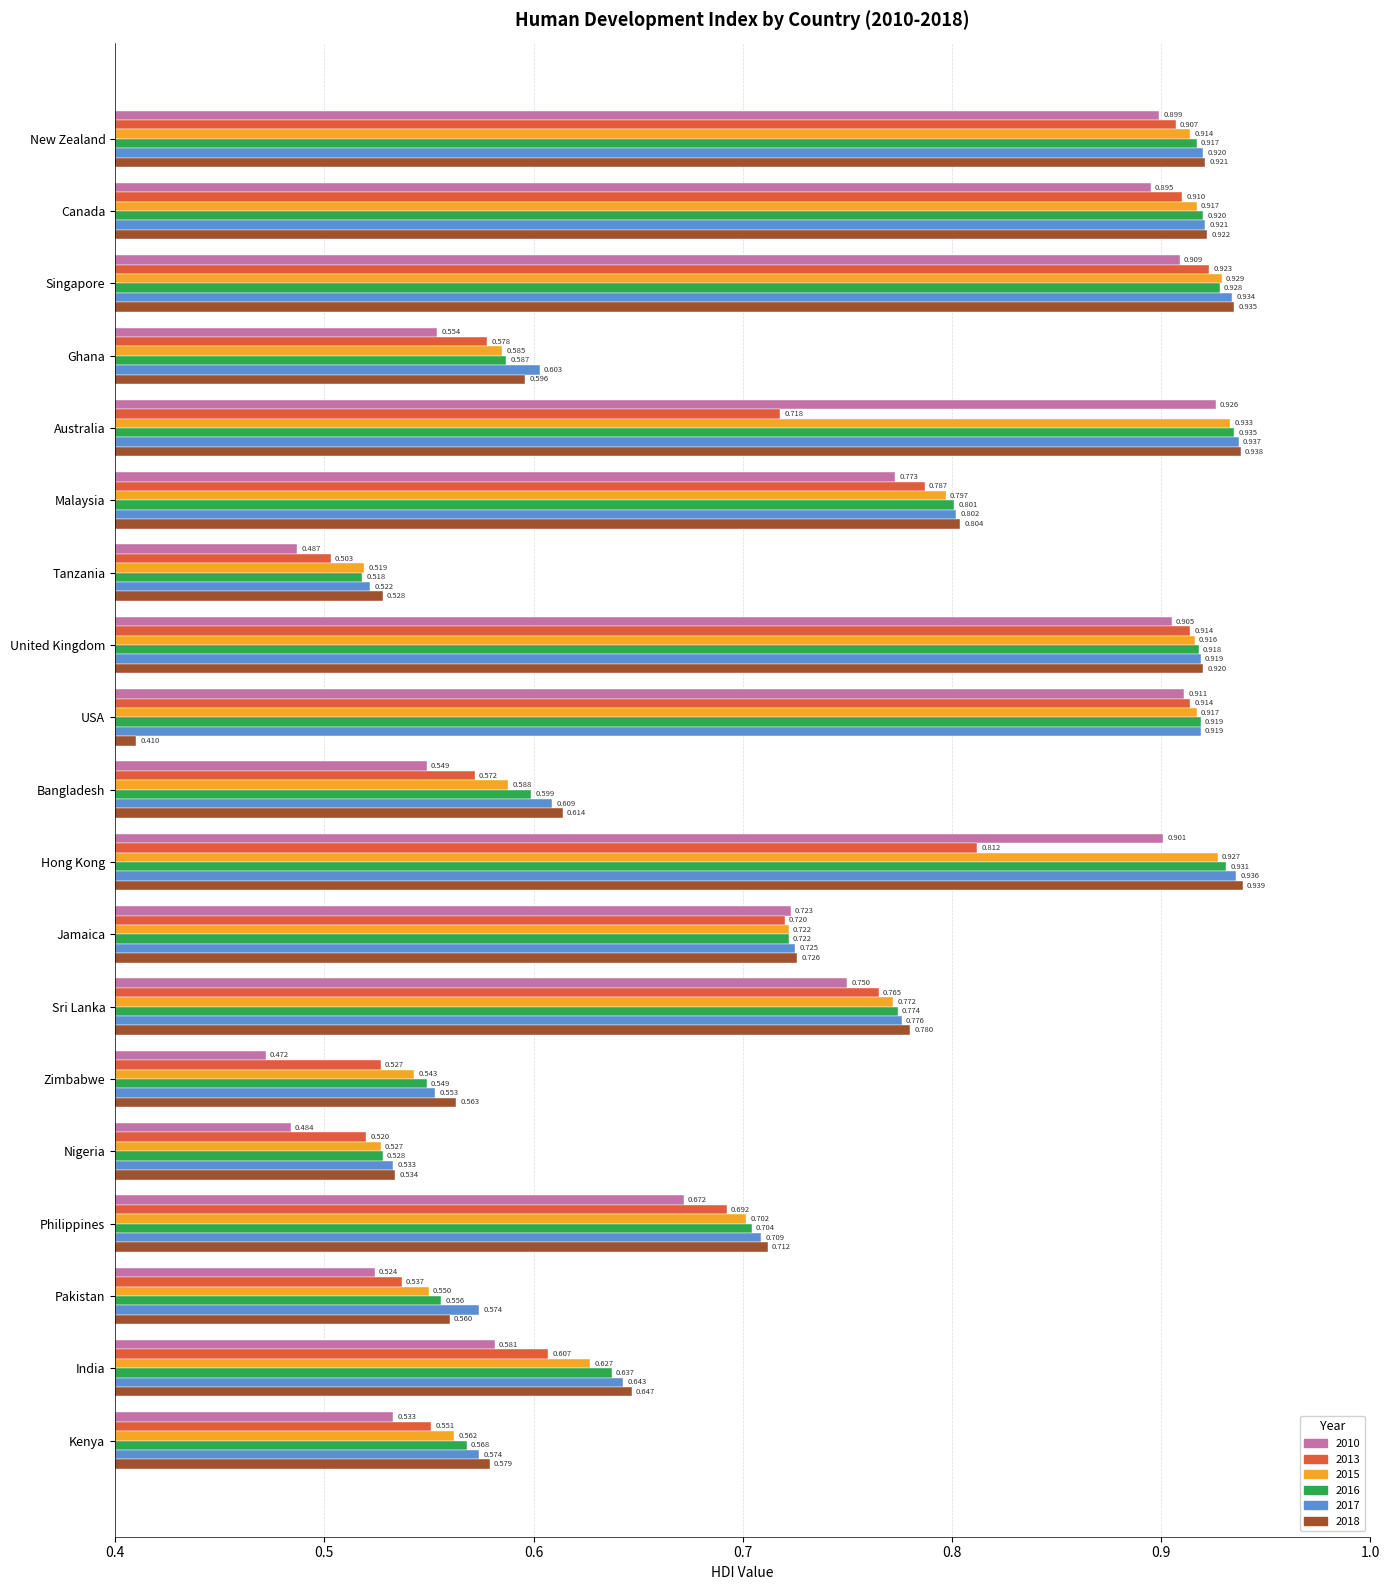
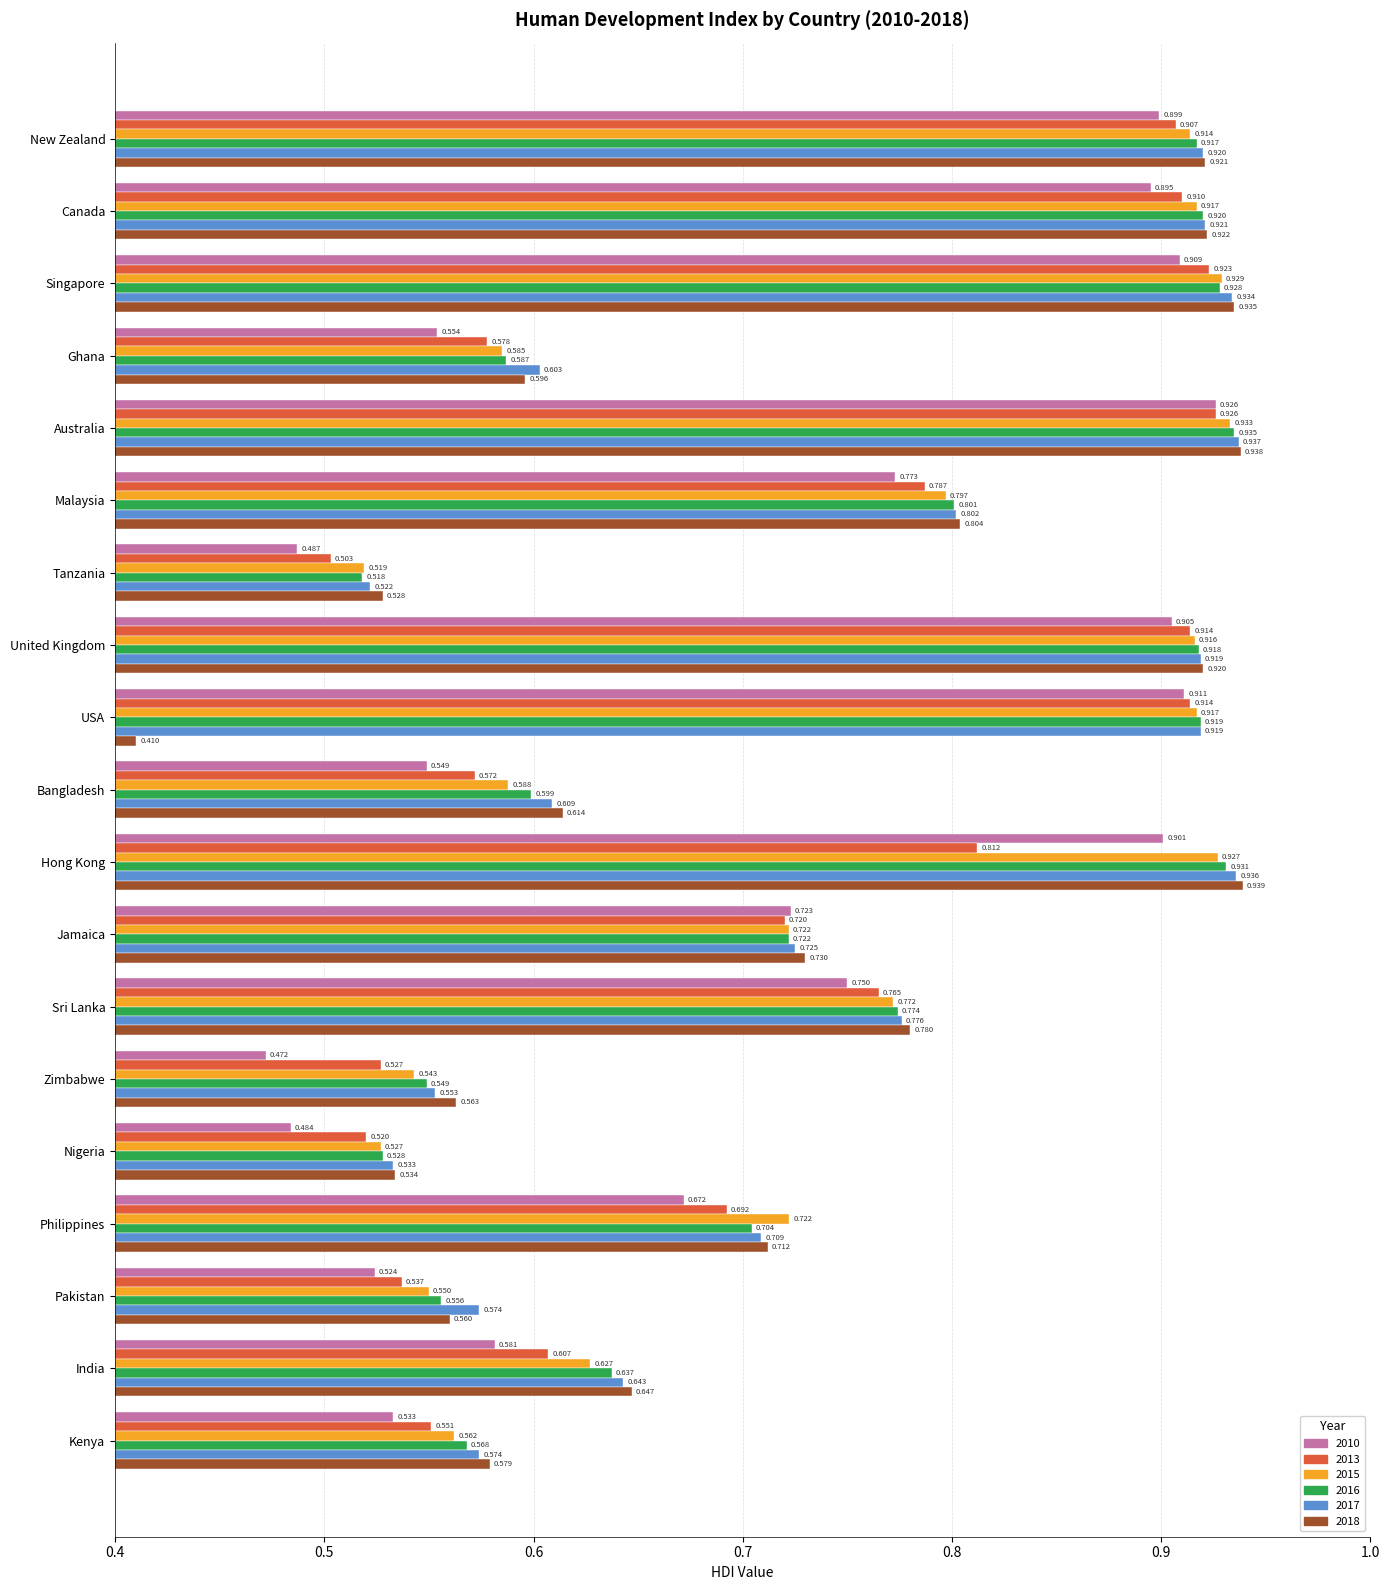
  {
    "2010": {
      "New Zealand": 0.899,
      "Canada": 0.895,
      "Singapore": 0.909,
      "Ghana": 0.554,
      "Australia": 0.926,
      "Malaysia": 0.773,
      "Tanzania": 0.487,
      "United Kingdom": 0.905,
      "USA": 0.911,
      "Bangladesh": 0.549,
      "Hong Kong": 0.901,
      "Jamaica": 0.723,
      "Sri Lanka": 0.750,
      "Zimbabwe": 0.472,
      "Nigeria": 0.484,
      "Philippines": 0.672,
      "Pakistan": 0.524,
      "India": 0.581,
      "Kenya": 0.533
    },
    "2013": {
      "New Zealand": 0.907,
      "Canada": 0.910,
      "Singapore": 0.923,
      "Ghana": 0.578,
-     "Australia": 0.718,
+     "Australia": 0.926,
      "Malaysia": 0.787,
      "Tanzania": 0.503,
      "United Kingdom": 0.914,
      "USA": 0.914,
      "Bangladesh": 0.572,
      "Hong Kong": 0.812,
      "Jamaica": 0.720,
      "Sri Lanka": 0.765,
      "Zimbabwe": 0.527,
      "Nigeria": 0.520,
      "Philippines": 0.692,
      "Pakistan": 0.537,
      "India": 0.607,
      "Kenya": 0.551
    },
    "2015": {
      "New Zealand": 0.914,
      "Canada": 0.917,
      "Singapore": 0.929,
      "Ghana": 0.585,
      "Australia": 0.933,
      "Malaysia": 0.797,
      "Tanzania": 0.519,
      "United Kingdom": 0.916,
      "USA": 0.917,
      "Bangladesh": 0.588,
      "Hong Kong": 0.927,
      "Jamaica": 0.722,
      "Sri Lanka": 0.772,
      "Zimbabwe": 0.543,
      "Nigeria": 0.527,
-     "Philippines": 0.702,
+     "Philippines": 0.722,
      "Pakistan": 0.550,
      "India": 0.627,
      "Kenya": 0.562
    },
    "2016": {
      "New Zealand": 0.917,
      "Canada": 0.920,
      "Singapore": 0.928,
      "Ghana": 0.587,
      "Australia": 0.935,
      "Malaysia": 0.801,
      "Tanzania": 0.518,
      "United Kingdom": 0.918,
      "USA": 0.919,
      "Bangladesh": 0.599,
      "Hong Kong": 0.931,
      "Jamaica": 0.722,
      "Sri Lanka": 0.774,
      "Zimbabwe": 0.549,
      "Nigeria": 0.528,
      "Philippines": 0.704,
      "Pakistan": 0.556,
      "India": 0.637,
      "Kenya": 0.568
    },
    "2017": {
      "New Zealand": 0.920,
      "Canada": 0.921,
      "Singapore": 0.934,
      "Ghana": 0.603,
      "Australia": 0.937,
      "Malaysia": 0.802,
      "Tanzania": 0.522,
      "United Kingdom": 0.919,
      "USA": 0.919,
      "Bangladesh": 0.609,
      "Hong Kong": 0.936,
      "Jamaica": 0.725,
      "Sri Lanka": 0.776,
      "Zimbabwe": 0.553,
      "Nigeria": 0.533,
      "Philippines": 0.709,
      "Pakistan": 0.574,
      "India": 0.643,
      "Kenya": 0.574
    },
    "2018": {
      "New Zealand": 0.921,
      "Canada": 0.922,
      "Singapore": 0.935,
      "Ghana": 0.596,
      "Australia": 0.938,
      "Malaysia": 0.804,
      "Tanzania": 0.528,
      "United Kingdom": 0.920,
      "USA": 0.410,
      "Bangladesh": 0.614,
      "Hong Kong": 0.939,
-     "Jamaica": 0.726,
+     "Jamaica": 0.730,
      "Sri Lanka": 0.780,
      "Zimbabwe": 0.563,
      "Nigeria": 0.534,
      "Philippines": 0.712,
      "Pakistan": 0.560,
      "India": 0.647,
      "Kenya": 0.579
    }
  }
